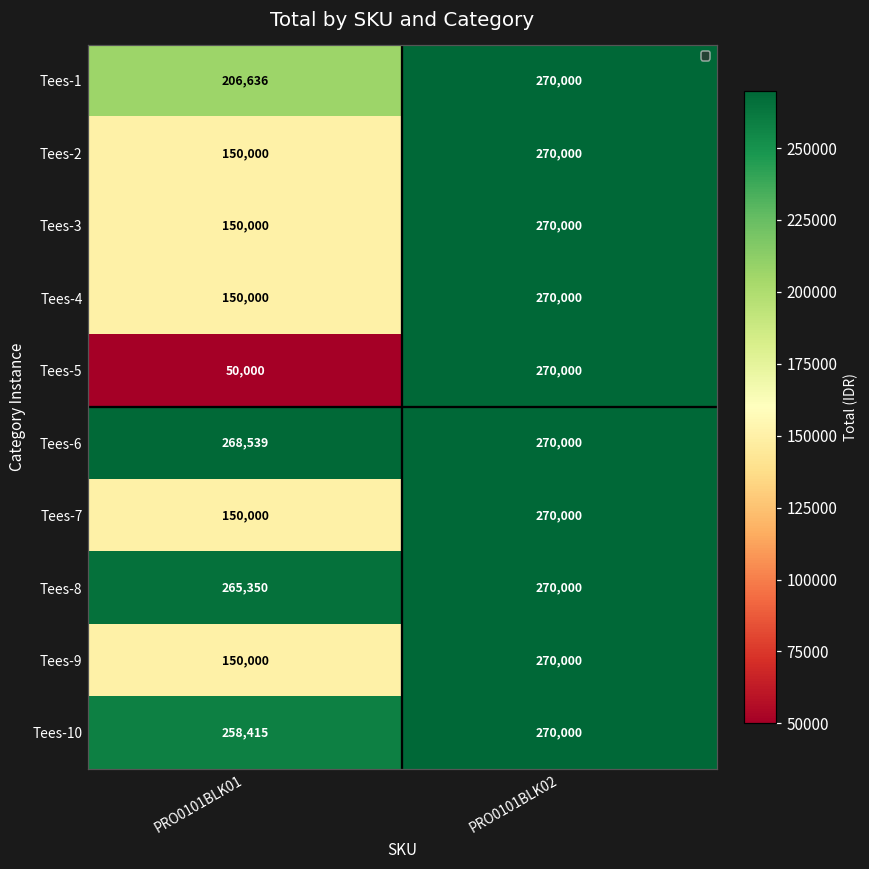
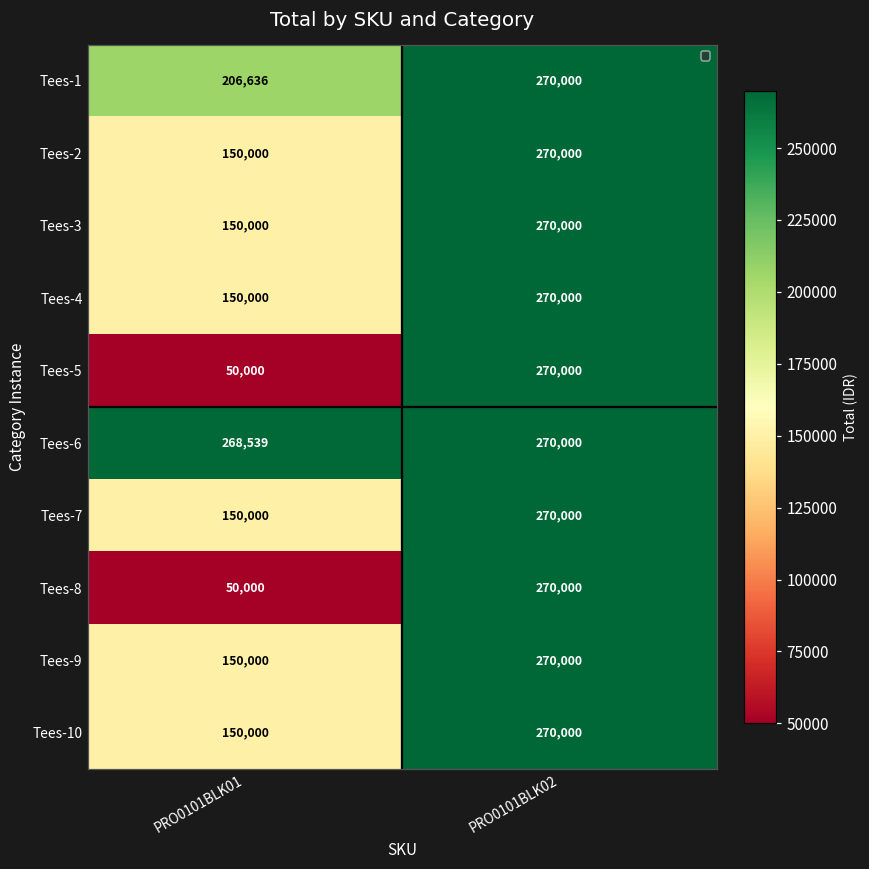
  {
    "Tees-1": {
      "PRO0101BLK01": "206,636",
      "PRO0101BLK02": "270,000"
    },
    "Tees-2": {
      "PRO0101BLK01": "150,000",
      "PRO0101BLK02": "270,000"
    },
    "Tees-3": {
      "PRO0101BLK01": "150,000",
      "PRO0101BLK02": "270,000"
    },
    "Tees-4": {
      "PRO0101BLK01": "150,000",
      "PRO0101BLK02": "270,000"
    },
    "Tees-5": {
      "PRO0101BLK01": "50,000",
      "PRO0101BLK02": "270,000"
    },
    "Tees-6": {
      "PRO0101BLK01": "268,539",
      "PRO0101BLK02": "270,000"
    },
    "Tees-7": {
      "PRO0101BLK01": "150,000",
      "PRO0101BLK02": "270,000"
    },
    "Tees-8": {
-     "PRO0101BLK01": "265,350",
+     "PRO0101BLK01": "50,000",
      "PRO0101BLK02": "270,000"
    },
    "Tees-9": {
      "PRO0101BLK01": "150,000",
      "PRO0101BLK02": "270,000"
    },
    "Tees-10": {
-     "PRO0101BLK01": "258,415",
+     "PRO0101BLK01": "150,000",
      "PRO0101BLK02": "270,000"
    }
  }
